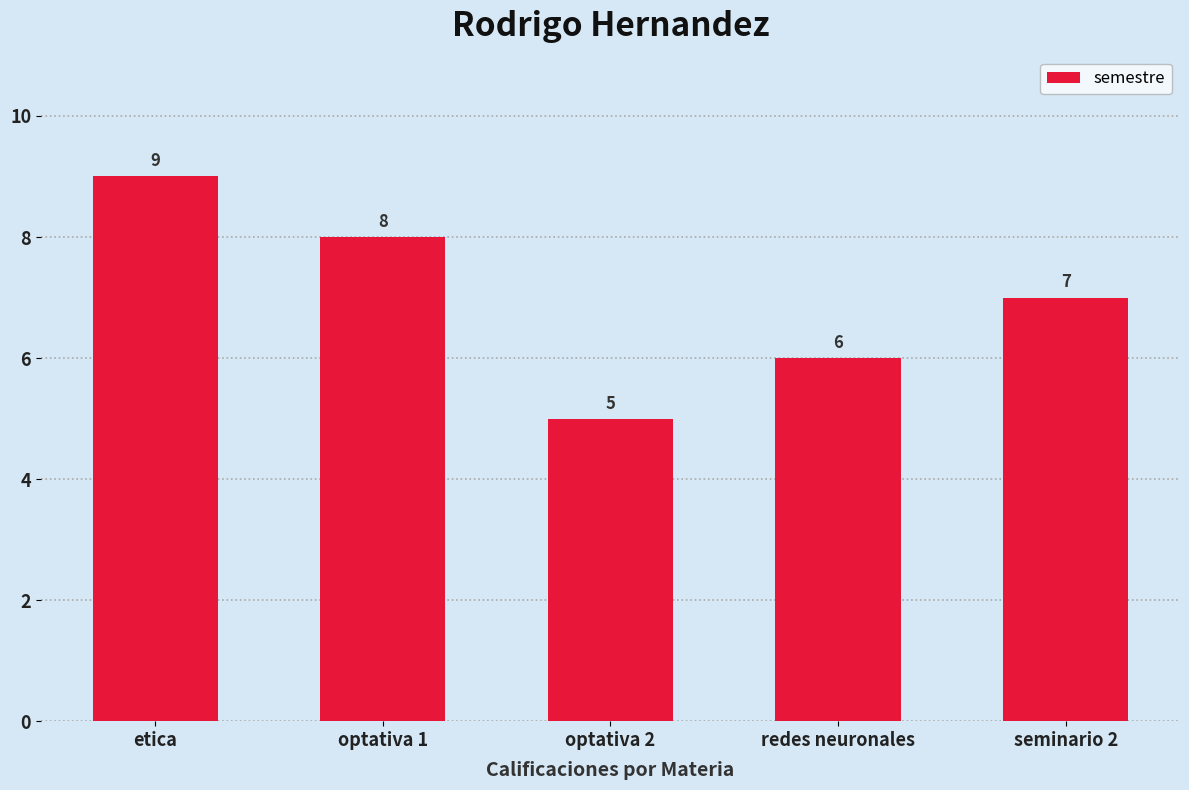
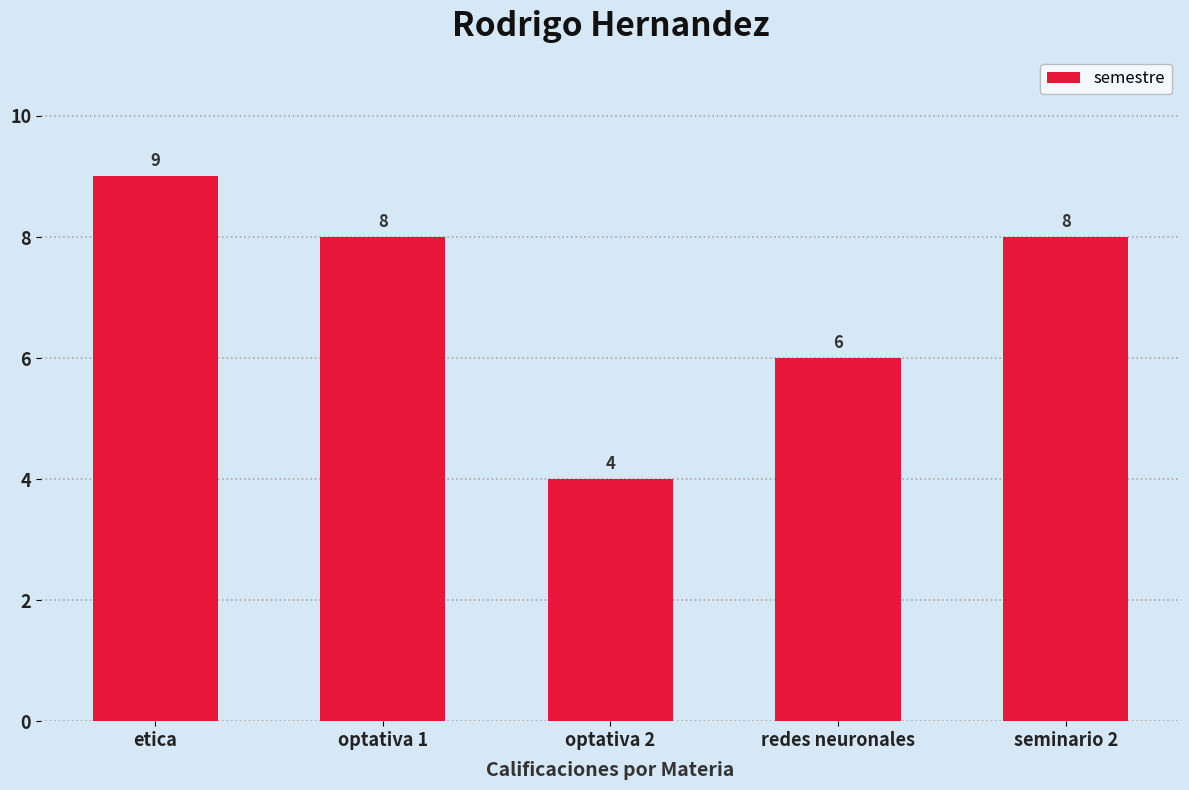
  {
    "etica": 9,
    "optativa 1": 8,
-   "optativa 2": 5,
+   "optativa 2": 4,
    "redes neuronales": 6,
-   "seminario 2": 7
+   "seminario 2": 8
  }
